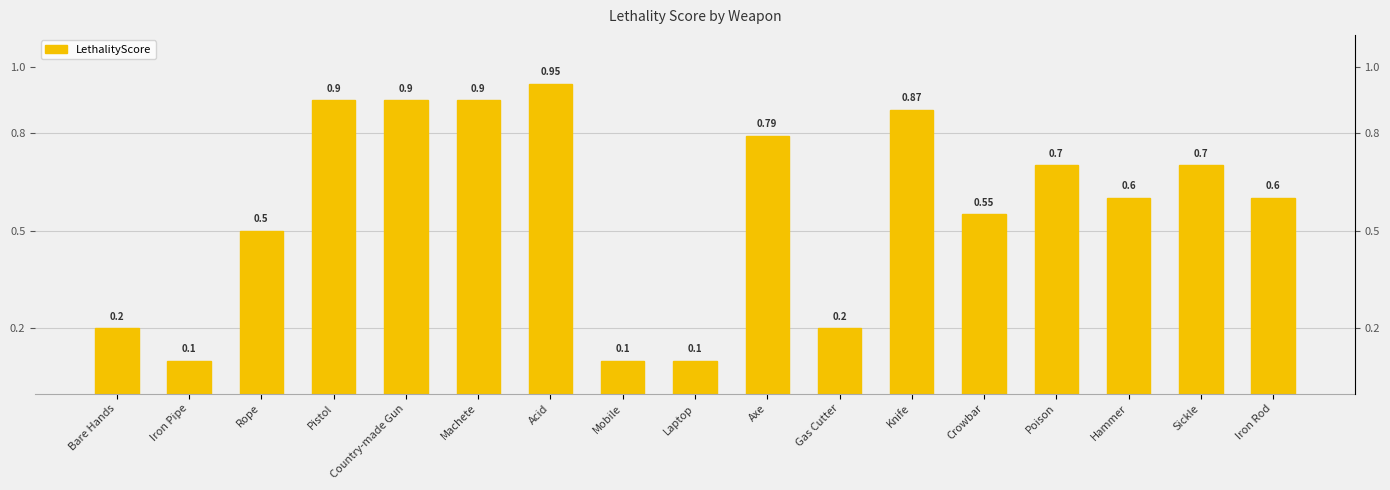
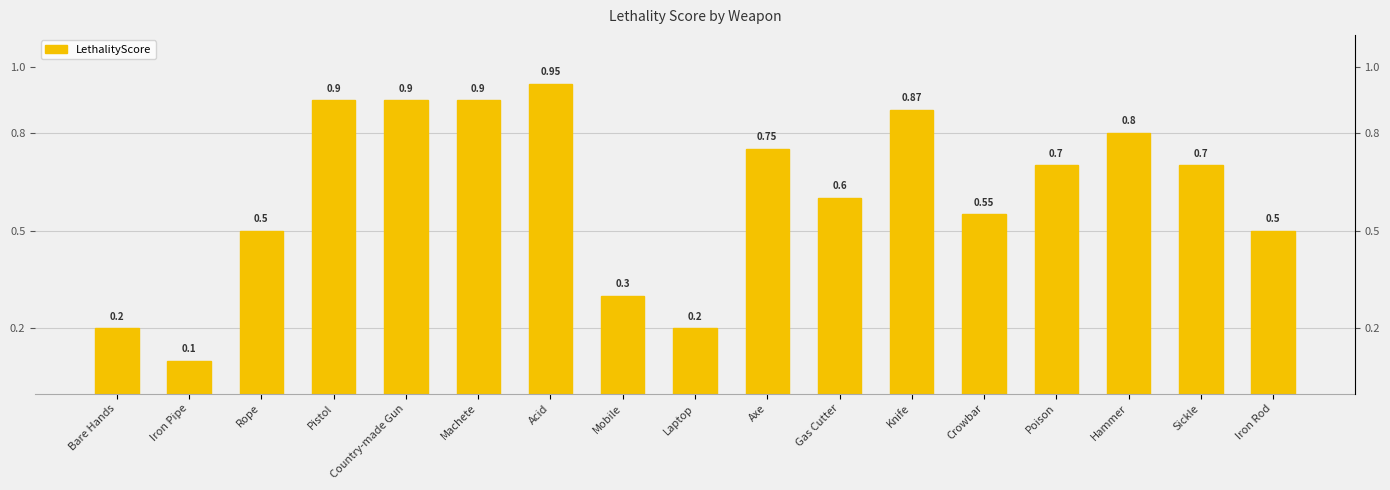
  {
    "Bare Hands": 0.2,
    "Iron Pipe": 0.1,
    "Rope": 0.5,
    "Pistol": 0.9,
    "Country-made Gun": 0.9,
    "Machete": 0.9,
    "Acid": 0.95,
-   "Mobile": 0.1,
-   "Laptop": 0.1,
-   "Axe": 0.79,
-   "Gas Cutter": 0.2,
+   "Mobile": 0.3,
+   "Laptop": 0.2,
+   "Axe": 0.75,
+   "Gas Cutter": 0.6,
    "Knife": 0.87,
    "Crowbar": 0.55,
    "Poison": 0.7,
-   "Hammer": 0.6,
+   "Hammer": 0.8,
    "Sickle": 0.7,
-   "Iron Rod": 0.6
+   "Iron Rod": 0.5
  }
